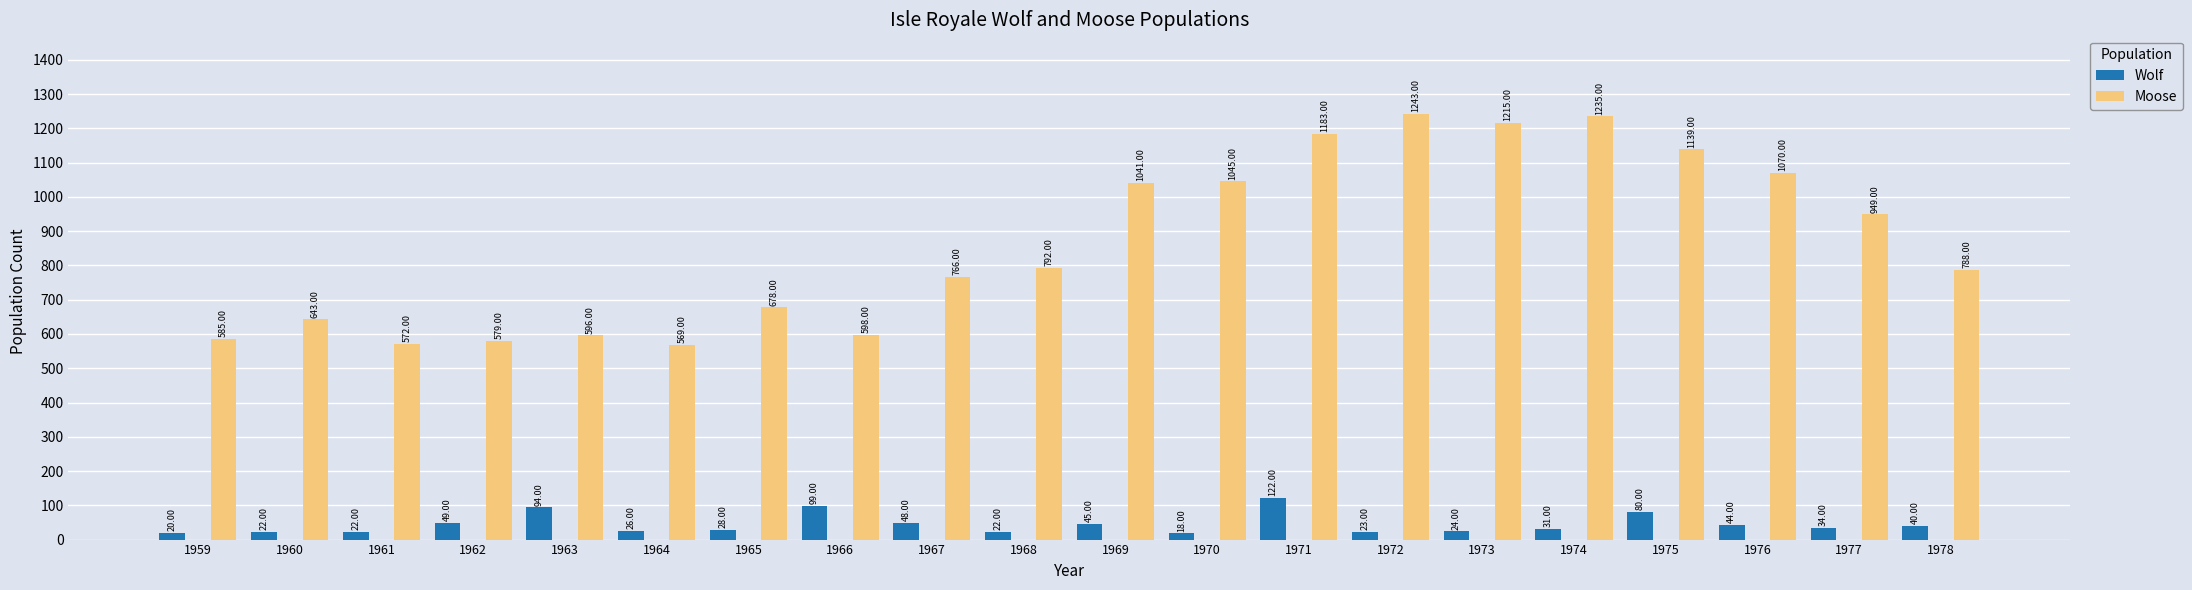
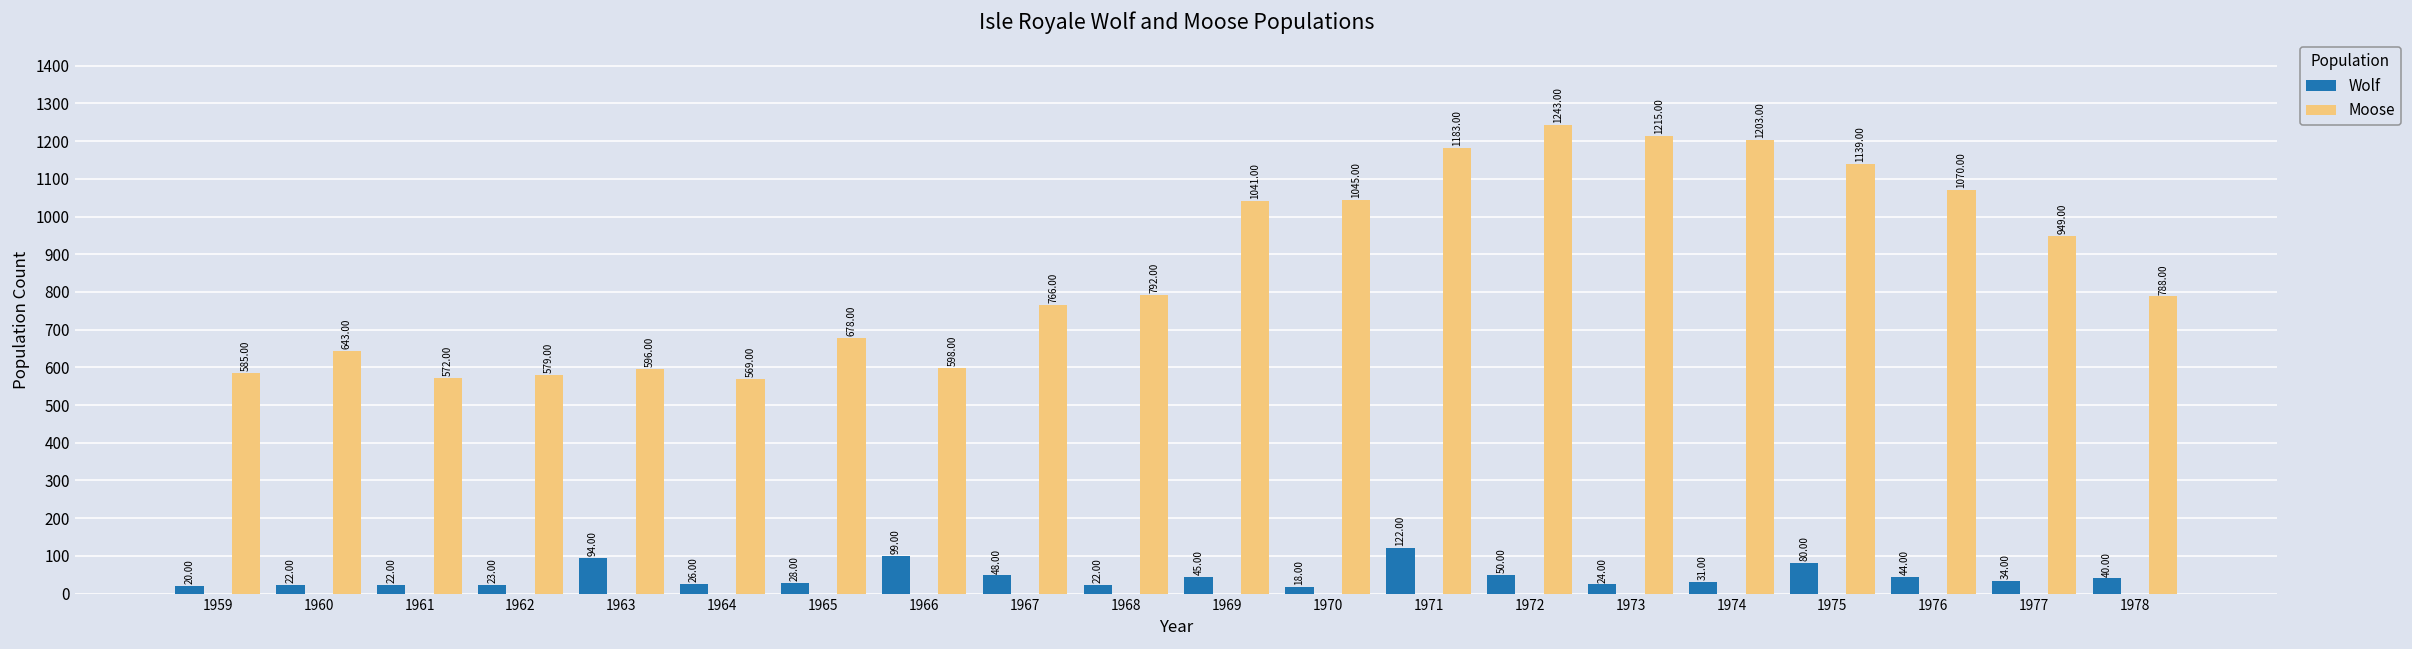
  {
    "Wolf": {
      "1959": 20.00,
      "1960": 22.00,
      "1961": 22.00,
-     "1962": 49.00,
+     "1962": 23.00,
      "1963": 94.00,
      "1964": 26.00,
      "1965": 28.00,
      "1966": 99.00,
      "1967": 48.00,
      "1968": 22.00,
      "1969": 45.00,
      "1970": 18.00,
      "1971": 122.00,
-     "1972": 23.00,
+     "1972": 50.00,
      "1973": 24.00,
      "1974": 31.00,
      "1975": 80.00,
      "1976": 44.00,
      "1977": 34.00,
      "1978": 40.00
    },
    "Moose": {
      "1959": 585.00,
      "1960": 643.00,
      "1961": 572.00,
      "1962": 579.00,
      "1963": 596.00,
      "1964": 569.00,
      "1965": 678.00,
      "1966": 598.00,
      "1967": 766.00,
      "1968": 792.00,
      "1969": 1041.00,
      "1970": 1045.00,
      "1971": 1183.00,
      "1972": 1243.00,
      "1973": 1215.00,
-     "1974": 1235.00,
+     "1974": 1203.00,
      "1975": 1139.00,
      "1976": 1070.00,
      "1977": 949.00,
      "1978": 788.00
    }
  }
